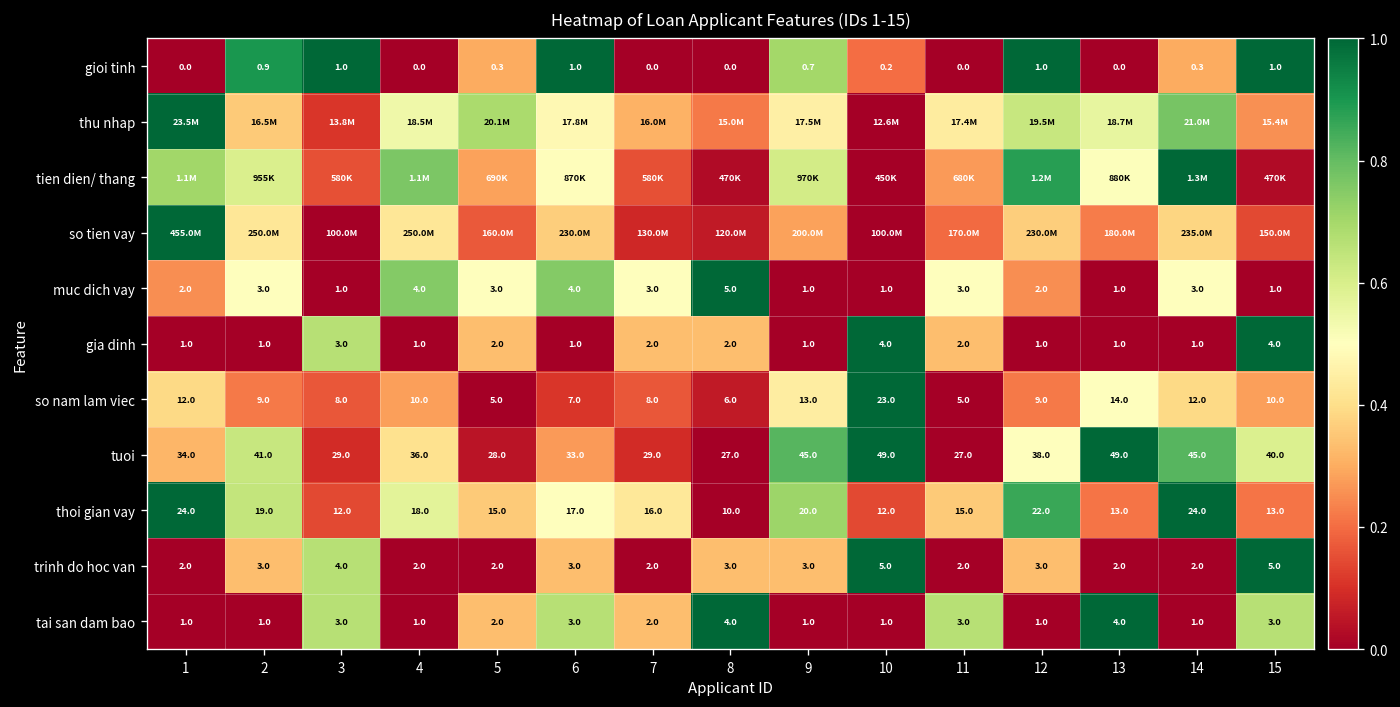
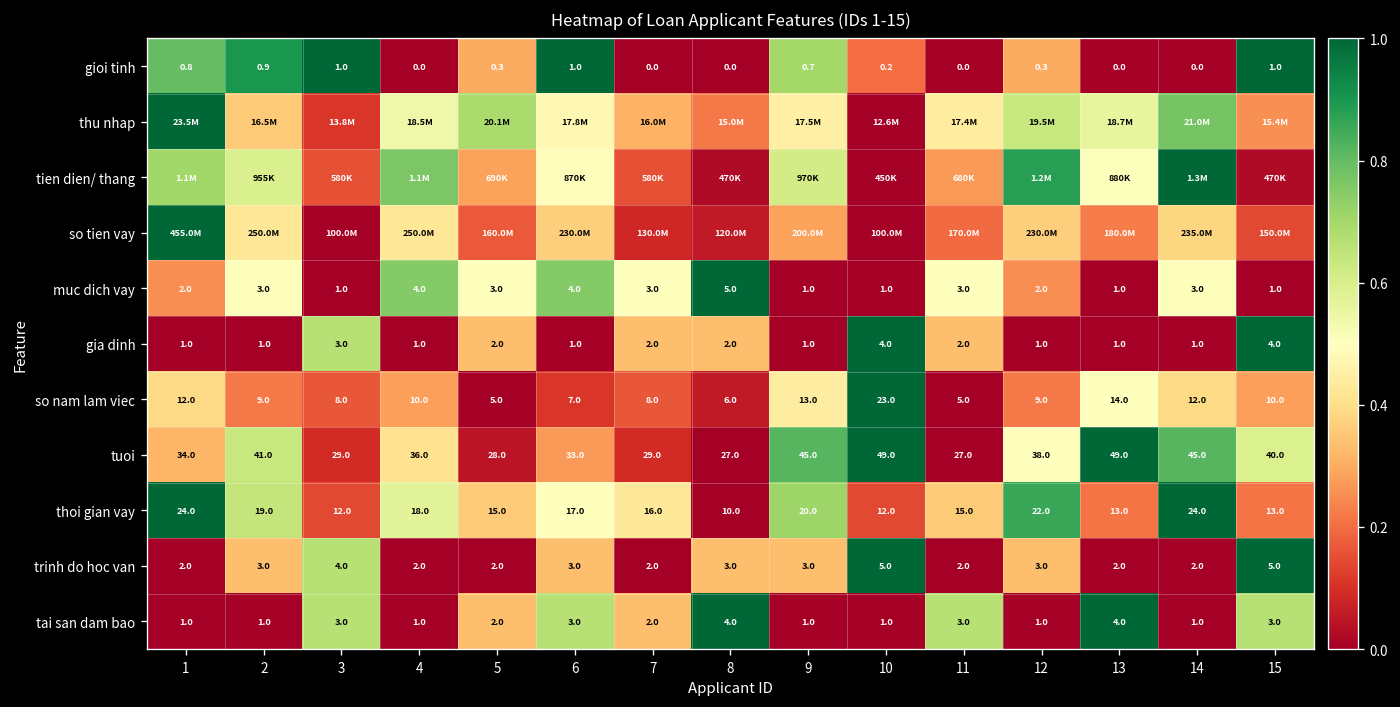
  {
    "gioi tinh": {
-     "1": "0.0",
+     "1": "0.8",
      "2": "0.9",
      "3": "1.0",
      "4": "0.0",
      "5": "0.3",
      "6": "1.0",
      "7": "0.0",
      "8": "0.0",
      "9": "0.7",
      "10": "0.2",
      "11": "0.0",
-     "12": "1.0",
+     "12": "0.3",
      "13": "0.0",
-     "14": "0.3",
+     "14": "0.0",
      "15": "1.0"
    },
    "thu nhap": {
      "1": "23.5M",
      "2": "16.5M",
      "3": "13.8M",
      "4": "18.5M",
      "5": "20.1M",
      "6": "17.8M",
      "7": "16.0M",
      "8": "15.0M",
      "9": "17.5M",
      "10": "12.6M",
      "11": "17.4M",
      "12": "19.5M",
      "13": "18.7M",
      "14": "21.0M",
      "15": "15.4M"
    },
    "tien dien/ thang": {
      "1": "1.1M",
      "2": "955K",
      "3": "580K",
      "4": "1.1M",
      "5": "690K",
      "6": "870K",
      "7": "580K",
      "8": "470K",
      "9": "970K",
      "10": "450K",
      "11": "680K",
      "12": "1.2M",
      "13": "880K",
      "14": "1.3M",
      "15": "470K"
    },
    "so tien vay": {
      "1": "455.0M",
      "2": "250.0M",
      "3": "100.0M",
      "4": "250.0M",
      "5": "160.0M",
      "6": "230.0M",
      "7": "130.0M",
      "8": "120.0M",
      "9": "200.0M",
      "10": "100.0M",
      "11": "170.0M",
      "12": "230.0M",
      "13": "180.0M",
      "14": "235.0M",
      "15": "150.0M"
    },
    "muc dich vay": {
      "1": "2.0",
      "2": "3.0",
      "3": "1.0",
      "4": "4.0",
      "5": "3.0",
      "6": "4.0",
      "7": "3.0",
      "8": "5.0",
      "9": "1.0",
      "10": "1.0",
      "11": "3.0",
      "12": "2.0",
      "13": "1.0",
      "14": "3.0",
      "15": "1.0"
    },
    "gia dinh": {
      "1": "1.0",
      "2": "1.0",
      "3": "3.0",
      "4": "1.0",
      "5": "2.0",
      "6": "1.0",
      "7": "2.0",
      "8": "2.0",
      "9": "1.0",
      "10": "4.0",
      "11": "2.0",
      "12": "1.0",
      "13": "1.0",
      "14": "1.0",
      "15": "4.0"
    },
    "so nam lam viec": {
      "1": "12.0",
      "2": "9.0",
      "3": "8.0",
      "4": "10.0",
      "5": "5.0",
      "6": "7.0",
      "7": "8.0",
      "8": "6.0",
      "9": "13.0",
      "10": "23.0",
      "11": "5.0",
      "12": "9.0",
      "13": "14.0",
      "14": "12.0",
      "15": "10.0"
    },
    "tuoi": {
      "1": "34.0",
      "2": "41.0",
      "3": "29.0",
      "4": "36.0",
      "5": "28.0",
      "6": "33.0",
      "7": "29.0",
      "8": "27.0",
      "9": "45.0",
      "10": "49.0",
      "11": "27.0",
      "12": "38.0",
      "13": "49.0",
      "14": "45.0",
      "15": "40.0"
    },
    "thoi gian vay": {
      "1": "24.0",
      "2": "19.0",
      "3": "12.0",
      "4": "18.0",
      "5": "15.0",
      "6": "17.0",
      "7": "16.0",
      "8": "10.0",
      "9": "20.0",
      "10": "12.0",
      "11": "15.0",
      "12": "22.0",
      "13": "13.0",
      "14": "24.0",
      "15": "13.0"
    },
    "trinh do hoc van": {
      "1": "2.0",
      "2": "3.0",
      "3": "4.0",
      "4": "2.0",
      "5": "2.0",
      "6": "3.0",
      "7": "2.0",
      "8": "3.0",
      "9": "3.0",
      "10": "5.0",
      "11": "2.0",
      "12": "3.0",
      "13": "2.0",
      "14": "2.0",
      "15": "5.0"
    },
    "tai san dam bao": {
      "1": "1.0",
      "2": "1.0",
      "3": "3.0",
      "4": "1.0",
      "5": "2.0",
      "6": "3.0",
      "7": "2.0",
      "8": "4.0",
      "9": "1.0",
      "10": "1.0",
      "11": "3.0",
      "12": "1.0",
      "13": "4.0",
      "14": "1.0",
      "15": "3.0"
    }
  }
